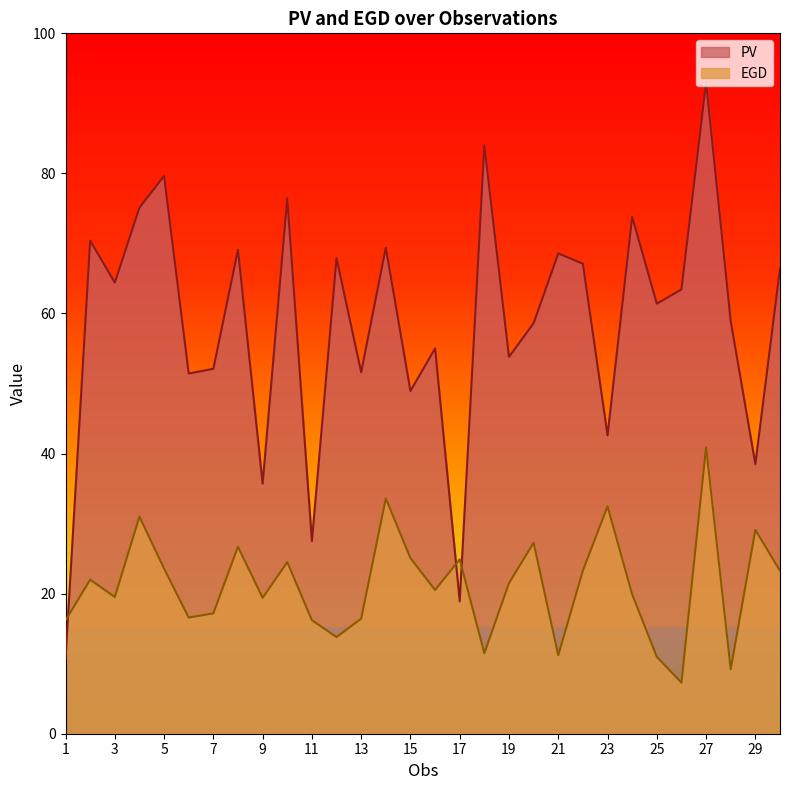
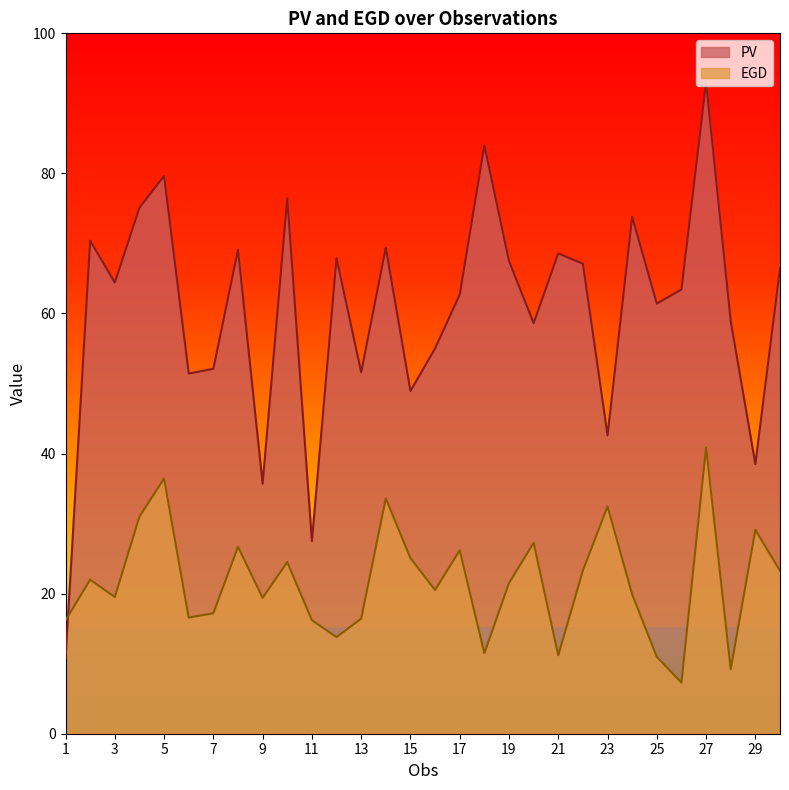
  {
    "PV": {
      "1": 11,
      "3": 64,
      "5": 80,
      "7": 52,
      "9": 36,
      "11": 28,
      "13": 52,
      "15": 49,
-     "17": 19,
-     "19": 54,
+     "17": 63,
+     "19": 68,
      "21": 69,
      "23": 43,
      "25": 61,
      "29": 39
    },
    "EGD": {
      "1": 16,
      "3": 20,
-     "5": 24,
+     "5": 36,
      "7": 17,
      "9": 19,
      "11": 16,
      "13": 16,
      "15": 25,
-     "17": 25,
+     "17": 26,
      "19": 22,
      "21": 11,
      "23": 32,
      "25": 11,
      "27": 41,
      "29": 29
    }
  }
